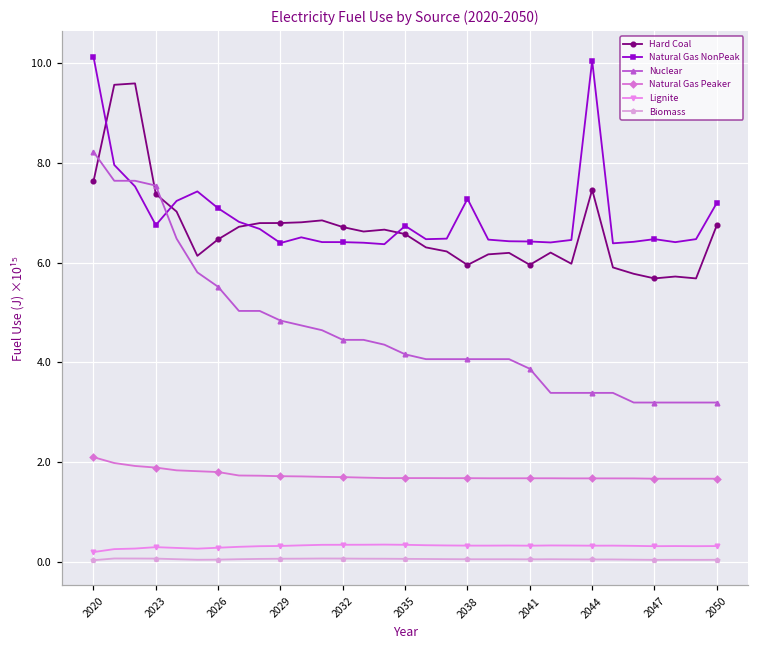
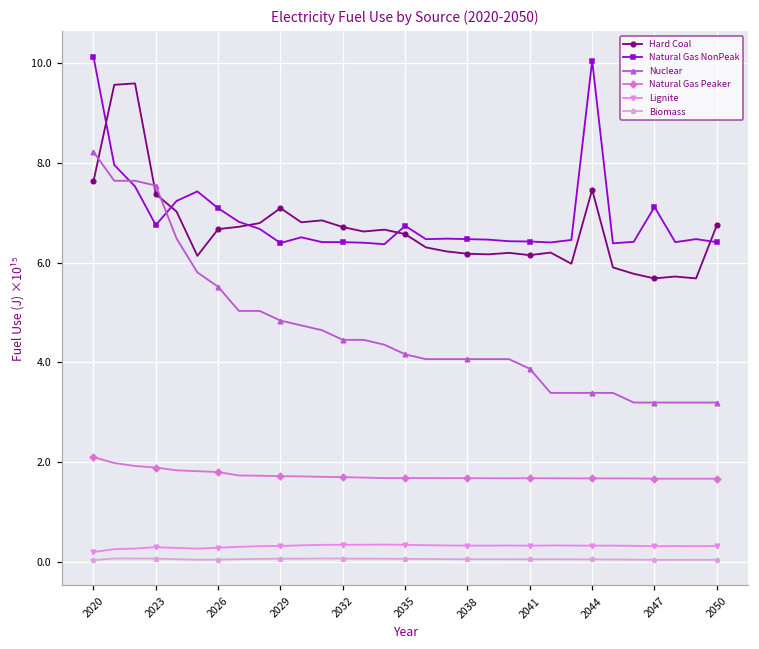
  {
    "Hard Coal": {
      "2020": 7.6,
      "2023": 7.4,
-     "2026": 6.5,
-     "2029": 6.8,
+     "2026": 6.7,
+     "2029": 7.1,
      "2032": 6.7,
      "2035": 6.6,
-     "2038": 6.0,
-     "2041": 6.0,
+     "2038": 6.2,
+     "2041": 6.1,
      "2044": 7.5,
      "2047": 5.7,
      "2050": 6.7
    },
    "Natural Gas NonPeak": {
      "2020": 10.1,
      "2023": 6.7,
      "2026": 7.1,
      "2029": 6.4,
      "2032": 6.4,
      "2035": 6.7,
-     "2038": 7.3,
+     "2038": 6.5,
      "2041": 6.4,
      "2044": 10.0,
-     "2047": 6.5,
-     "2050": 7.2
+     "2047": 7.1,
+     "2050": 6.4
    }
  }
